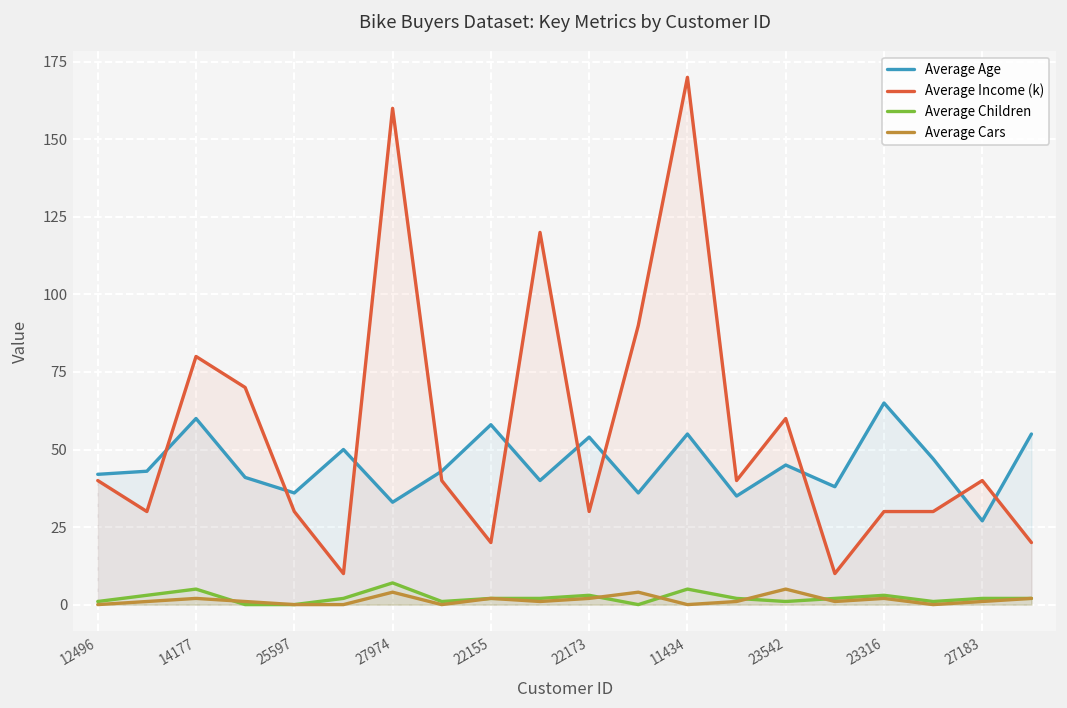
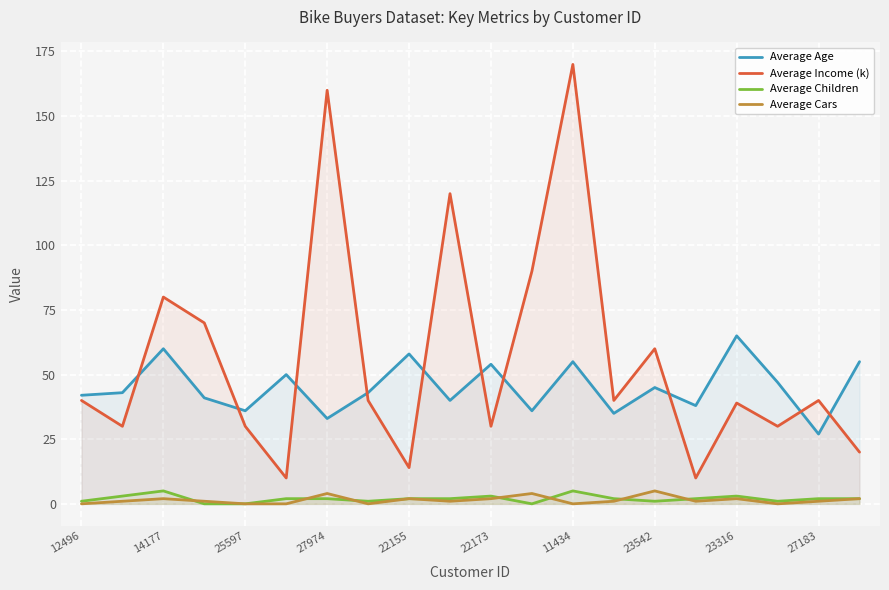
  {
    "Average Age": {
      "12496": 42,
      "14177": 60,
      "25597": 36,
      "27974": 33,
      "22155": 58,
      "22173": 54,
      "11434": 55,
      "23542": 45,
      "23316": 65,
      "27183": 27
    },
    "Average Income (k)": {
      "12496": 40,
      "14177": 80,
      "25597": 30,
      "27974": 160,
-     "22155": 20,
+     "22155": 14,
      "22173": 30,
      "11434": 170,
      "23542": 60,
-     "23316": 30,
+     "23316": 39,
      "27183": 40
    },
    "Average Children": {
      "12496": 1,
      "14177": 5,
-     "27974": 7,
+     "27974": 2,
      "22173": 3,
      "11434": 5,
      "23542": 1,
      "23316": 3
    },
    "Average Cars": {
      "12496": 0,
      "14177": 2,
      "27974": 4,
      "22173": 2,
      "11434": 0,
      "23542": 5,
      "23316": 2
    }
  }
